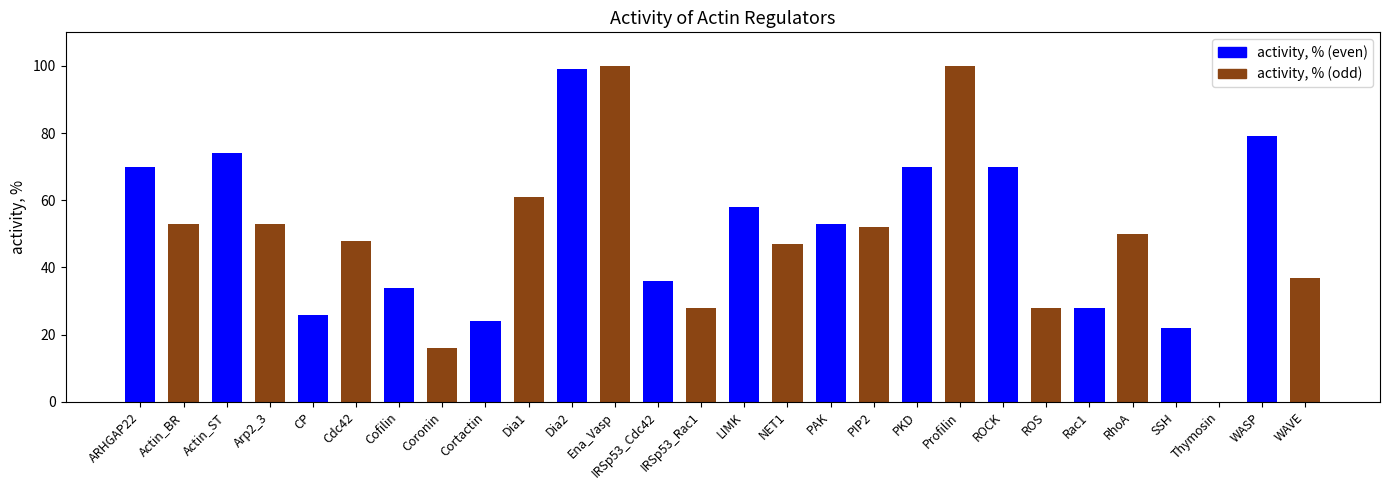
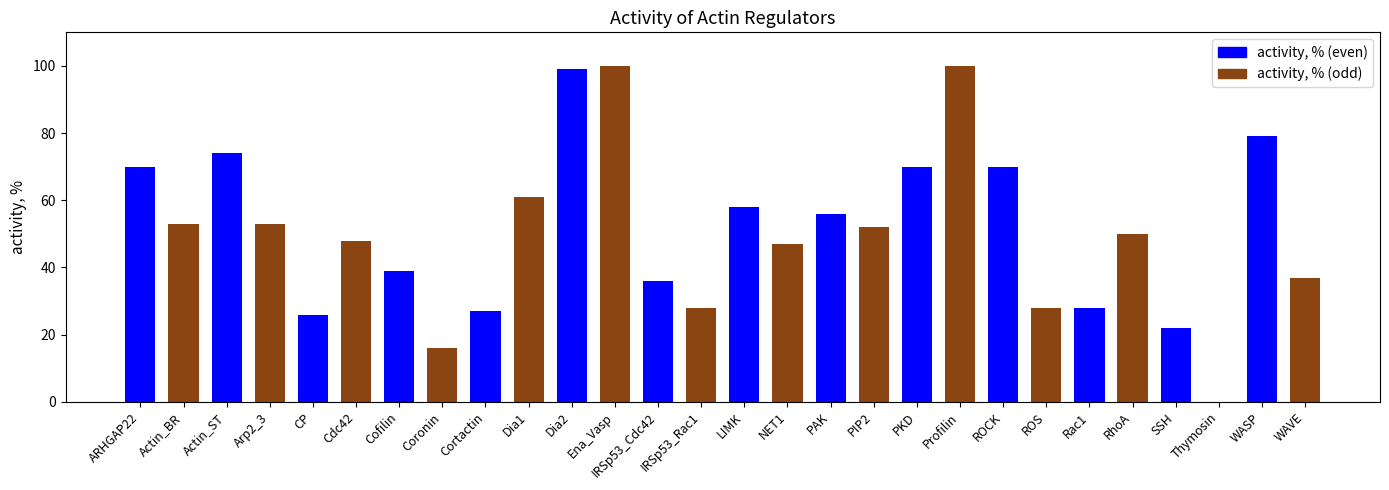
  {
    "ARHGAP22": 70,
    "Actin_BR": 53,
    "Actin_ST": 74,
    "Arp2_3": 53,
    "CP": 26,
    "Cdc42": 48,
-   "Cofilin": 34,
+   "Cofilin": 39,
    "Coronin": 16,
-   "Cortactin": 24,
+   "Cortactin": 27,
    "Dia1": 61,
    "Dia2": 99,
    "Ena_Vasp": 100,
    "IRSp53_Cdc42": 36,
    "IRSp53_Rac1": 28,
    "LIMK": 58,
    "NET1": 47,
-   "PAK": 53,
+   "PAK": 56,
    "PIP2": 52,
    "PKD": 70,
    "Profilin": 100,
    "ROCK": 70,
    "ROS": 28,
    "Rac1": 28,
    "RhoA": 50,
    "SSH": 22,
    "Thymosin": 0,
    "WASP": 79,
    "WAVE": 37
  }
